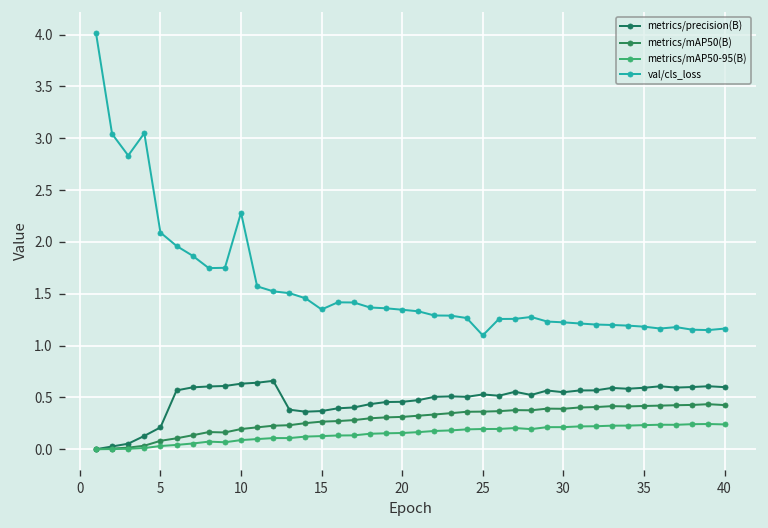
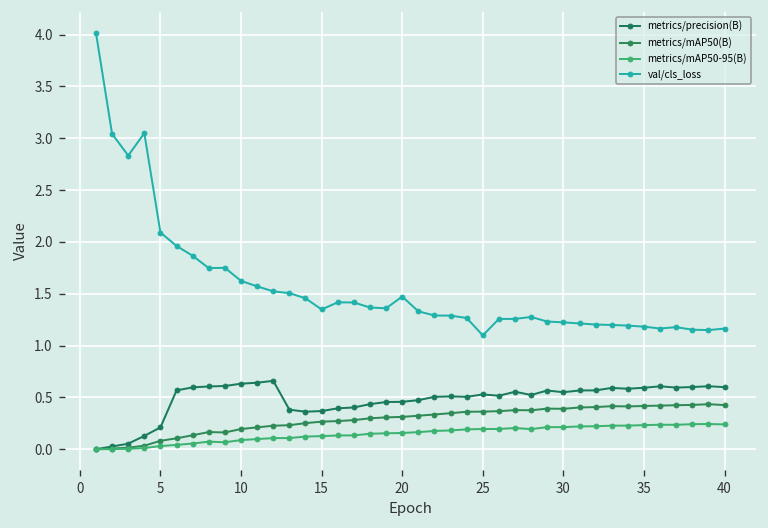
  {
    "val/cls_loss": {
      "5": 2.1,
-     "10": 2.3,
+     "10": 1.6,
      "15": 1.3,
-     "20": 1.3,
+     "20": 1.5,
      "25": 1.1,
      "30": 1.2,
      "35": 1.2,
      "40": 1.2
    }
  }
